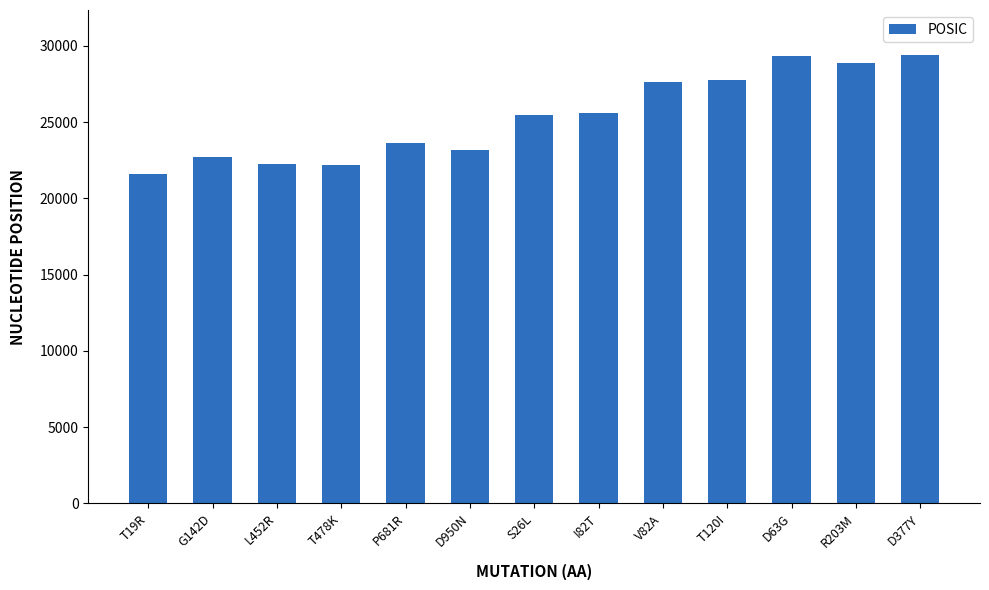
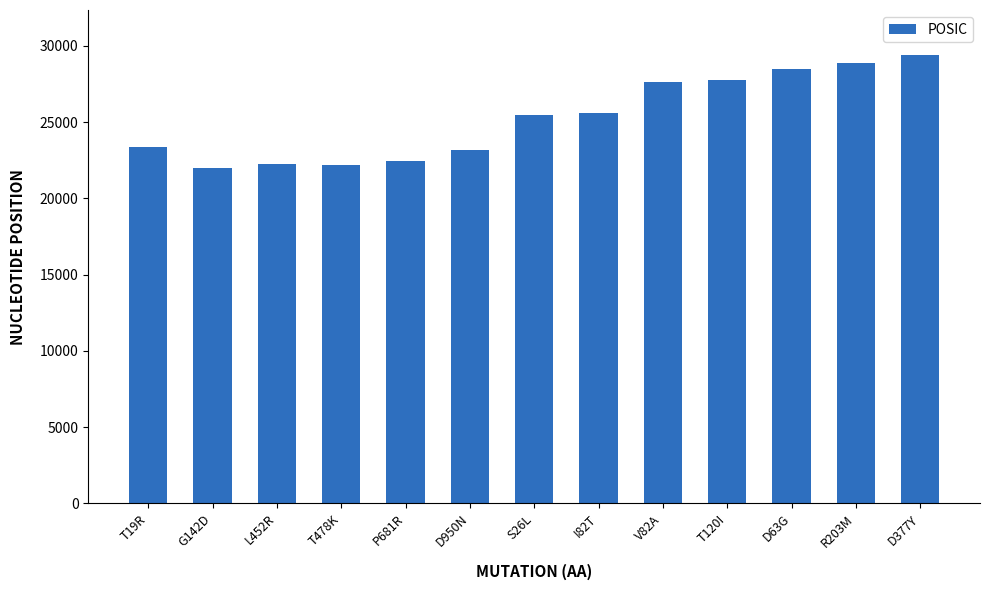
  {
-   "T19R": 21600,
-   "G142D": 22700,
+   "T19R": 23400,
+   "G142D": 22000,
    "L452R": 22200,
    "T478K": 22200,
-   "P681R": 23600,
+   "P681R": 22400,
    "D950N": 23200,
    "S26L": 25500,
    "I82T": 25600,
    "V82A": 27600,
    "T120I": 27800,
-   "D63G": 29300,
+   "D63G": 28500,
    "R203M": 28900,
    "D377Y": 29400
  }
